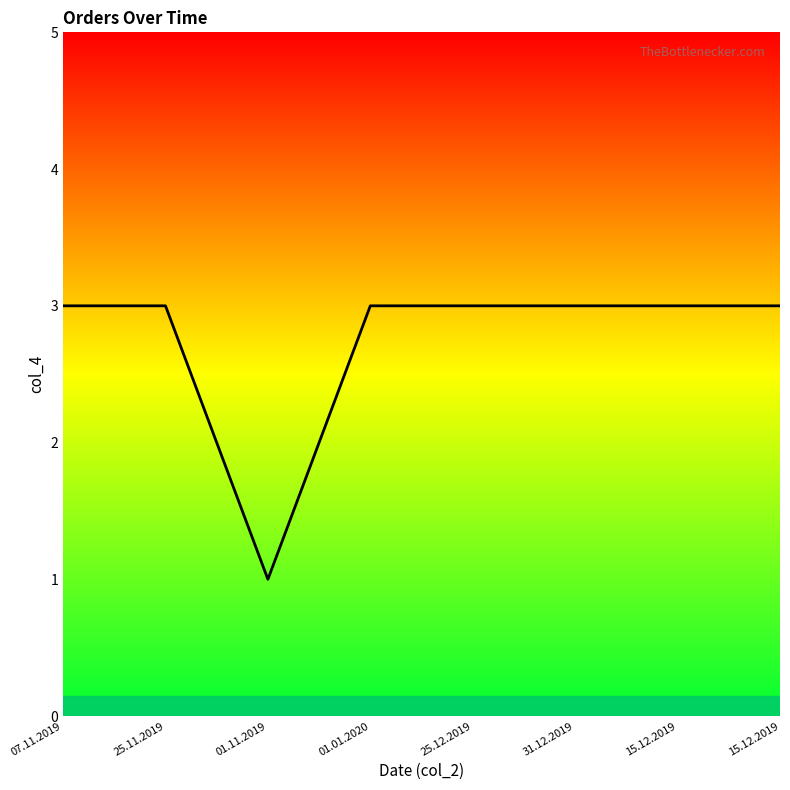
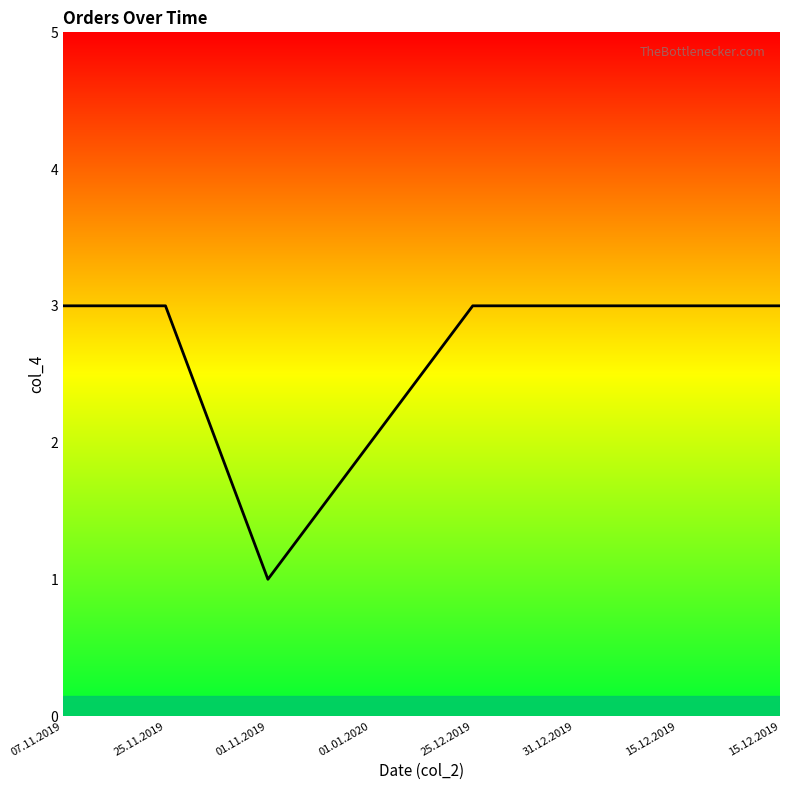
  {
    "07.11.2019": 3,
    "25.11.2019": 3,
    "01.11.2019": 1,
-   "01.01.2020": 3,
+   "01.01.2020": 2,
    "25.12.2019": 3,
    "31.12.2019": 3
  }
